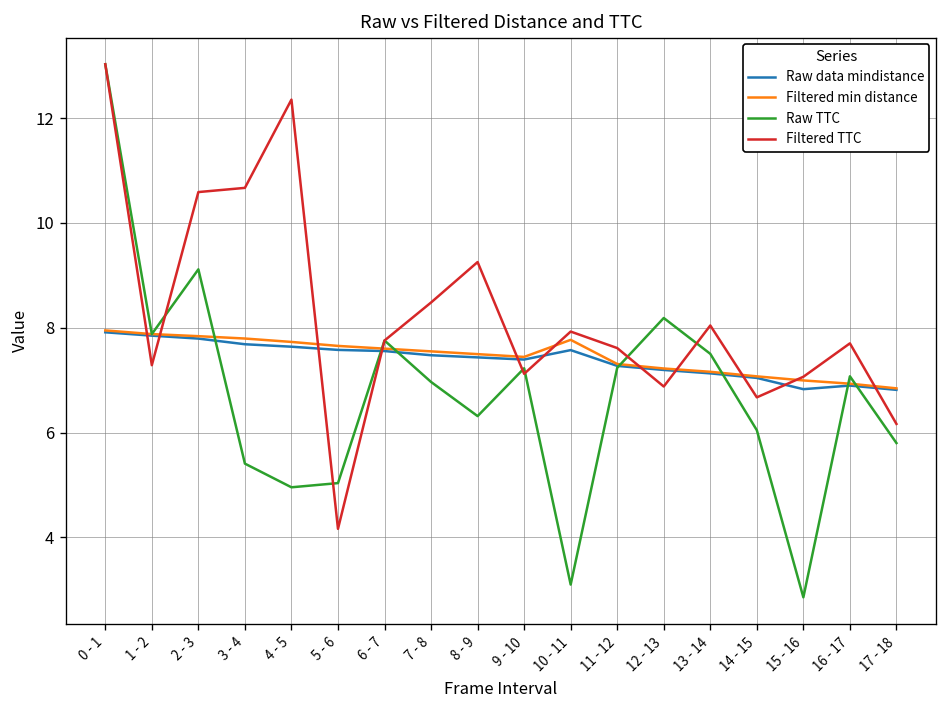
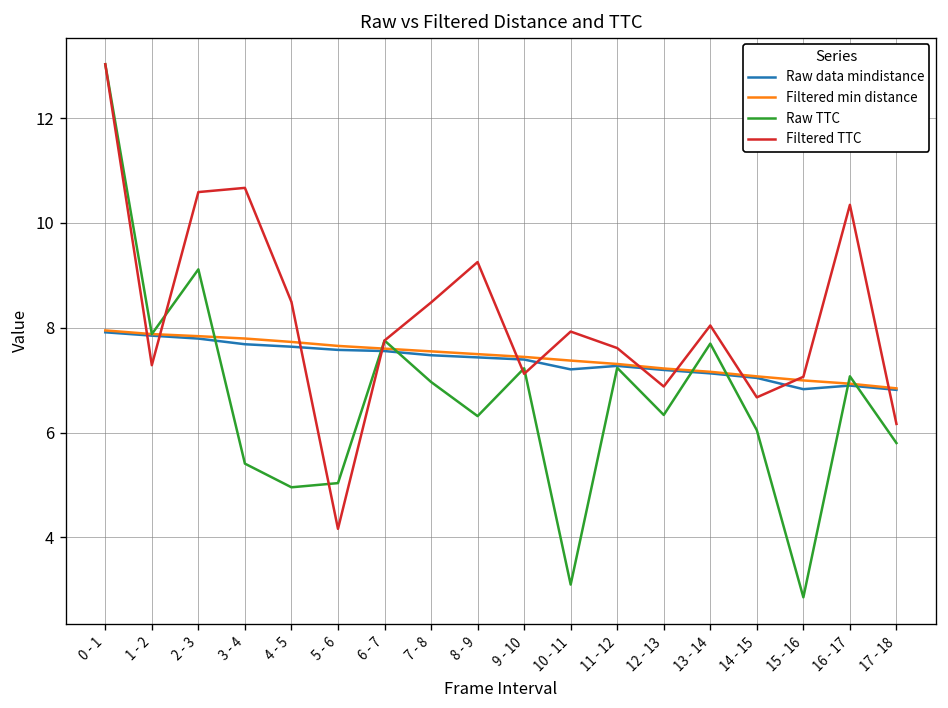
  {
    "Raw data mindistance": {
      "3 - 4": 7.7,
      "4 - 5": 7.6,
      "5 - 6": 7.6,
      "7 - 8": 7.5,
      "8 - 9": 7.4,
-     "10 - 11": 7.6,
+     "10 - 11": 7.2,
      "15 - 16": 6.8
    },
    "Filtered min distance": {
      "3 - 4": 7.8,
      "4 - 5": 7.7,
      "5 - 6": 7.7,
      "7 - 8": 7.5,
      "8 - 9": 7.5,
-     "10 - 11": 7.8,
+     "10 - 11": 7.4,
      "15 - 16": 7.0
    },
    "Raw TTC": {
      "2 - 3": 9.1,
      "3 - 4": 5.4,
      "4 - 5": 5.0,
      "5 - 6": 5.0,
      "7 - 8": 7.0,
      "8 - 9": 6.3,
      "9 - 10": 7.2,
      "10 - 11": 3.1,
-     "12 - 13": 8.2,
-     "13 - 14": 7.5,
+     "12 - 13": 6.3,
+     "13 - 14": 7.7,
      "14 - 15": 6.0,
      "15 - 16": 2.9,
      "16 - 17": 7.1,
      "17 - 18": 5.8
    },
    "Filtered TTC": {
      "1 - 2": 7.3,
      "2 - 3": 10.6,
      "3 - 4": 10.7,
-     "4 - 5": 12.4,
+     "4 - 5": 8.5,
      "5 - 6": 4.2,
      "7 - 8": 8.5,
      "8 - 9": 9.3,
      "9 - 10": 7.1,
      "10 - 11": 7.9,
      "11 - 12": 7.6,
      "12 - 13": 6.9,
      "13 - 14": 8.0,
      "14 - 15": 6.7,
      "15 - 16": 7.1,
-     "16 - 17": 7.7,
+     "16 - 17": 10.3,
      "17 - 18": 6.2
    }
  }
